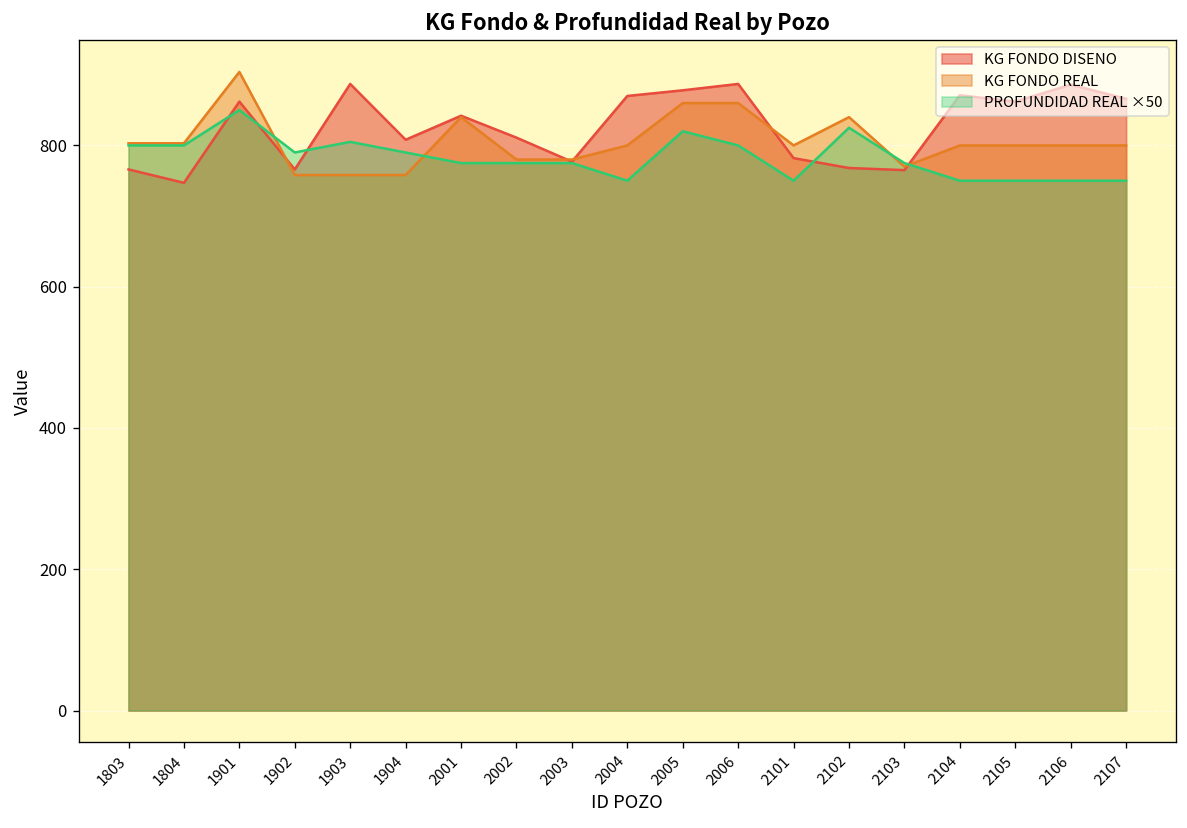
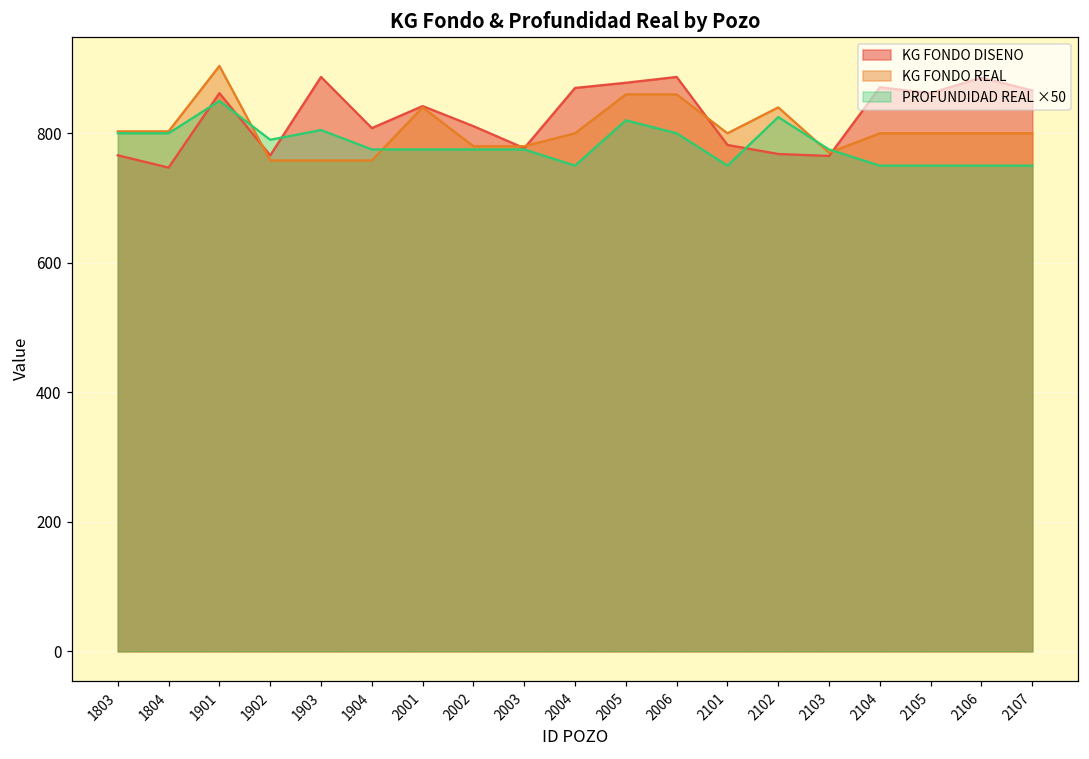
  {
    "PROFUNDIDAD REAL ×50": {
      "1901": 850,
      "1902": 790,
      "1903": 810,
-     "1904": 790,
+     "1904": 780,
      "2001": 780,
      "2002": 780,
      "2004": 750,
      "2005": 820,
      "2006": 800,
      "2101": 750,
      "2102": 830,
      "2103": 780,
      "2104": 750,
      "2105": 750,
      "2106": 750,
      "2107": 750
    }
  }
